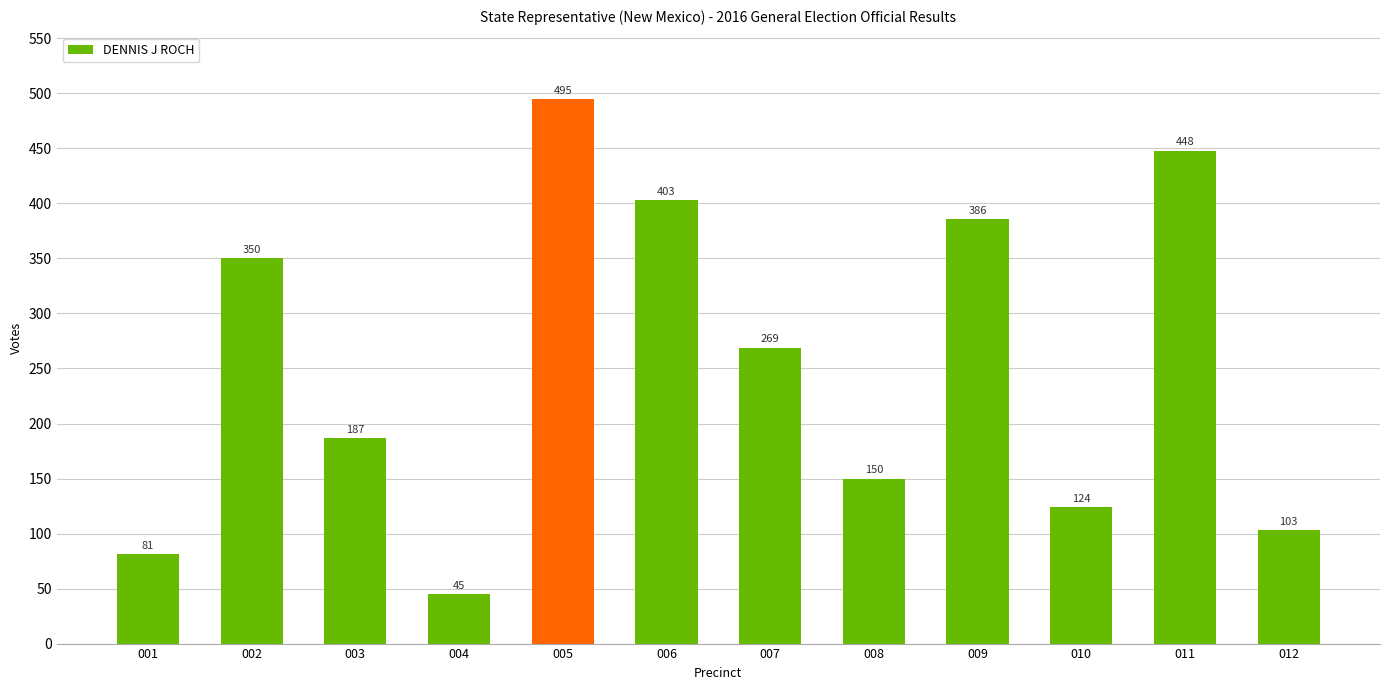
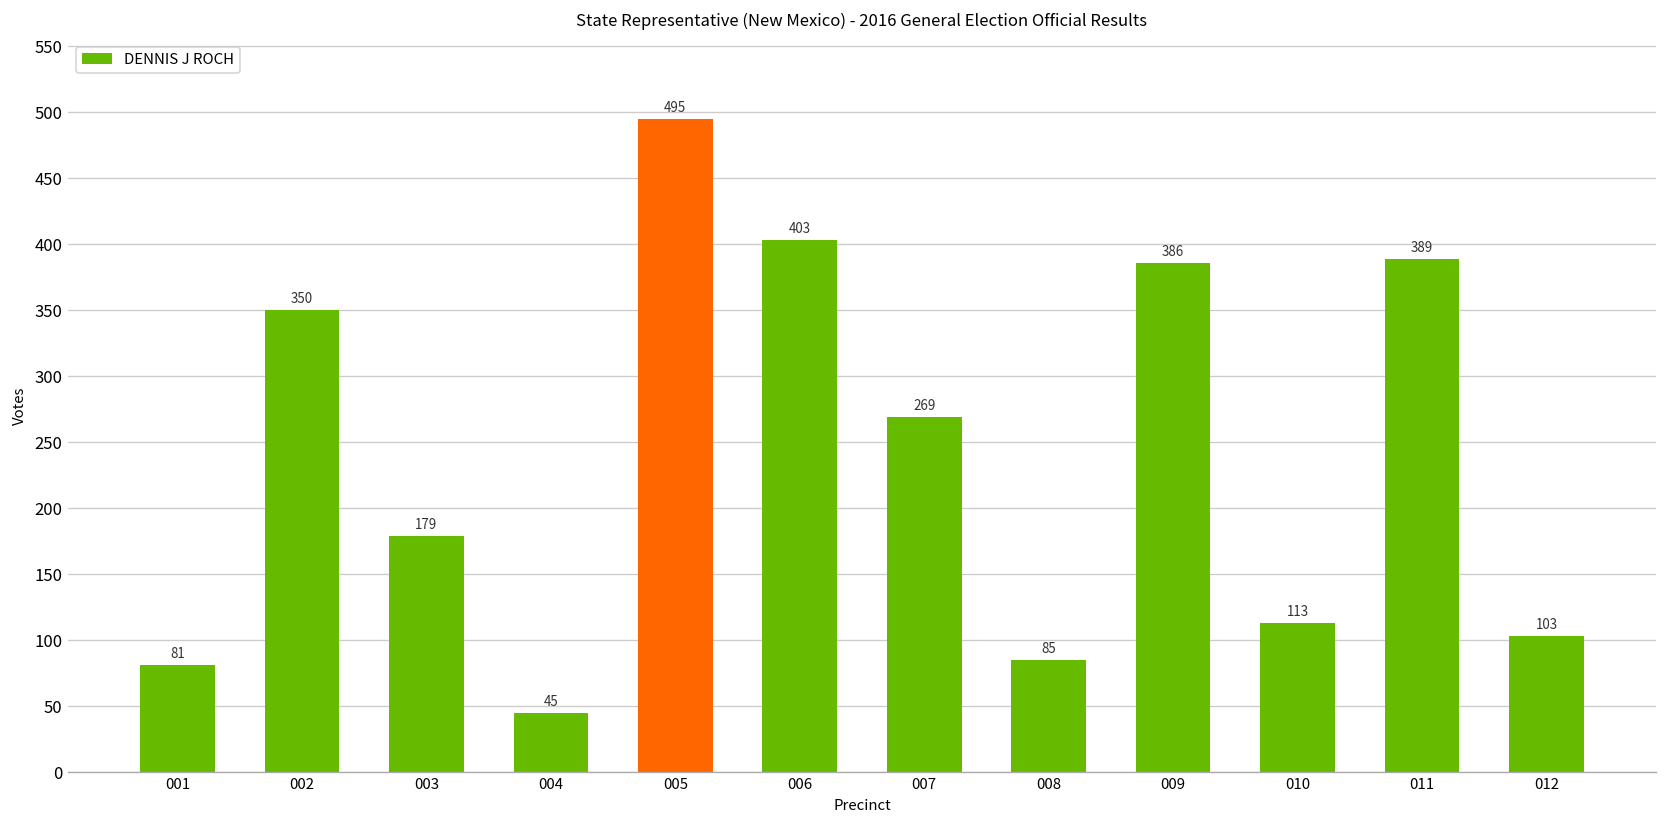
  {
    "001": 81,
    "002": 350,
-   "003": 187,
+   "003": 179,
    "004": 45,
    "005": 495,
    "006": 403,
    "007": 269,
-   "008": 150,
+   "008": 85,
    "009": 386,
-   "010": 124,
-   "011": 448,
+   "010": 113,
+   "011": 389,
    "012": 103
  }
